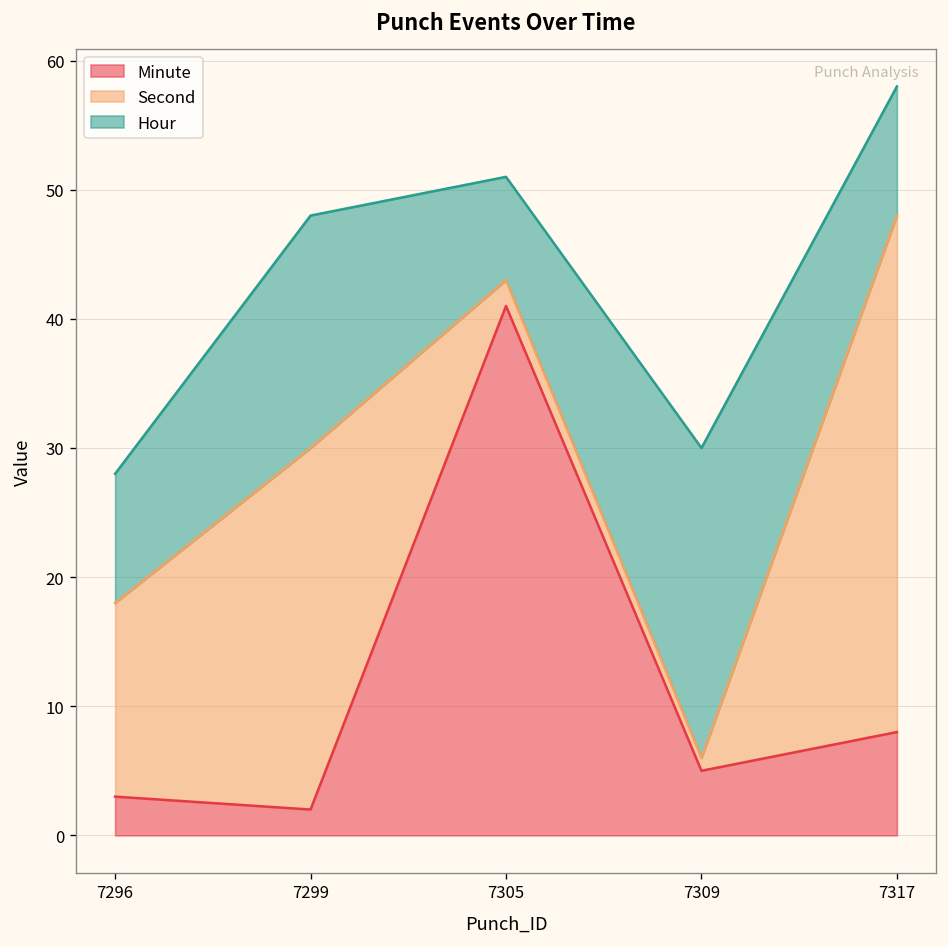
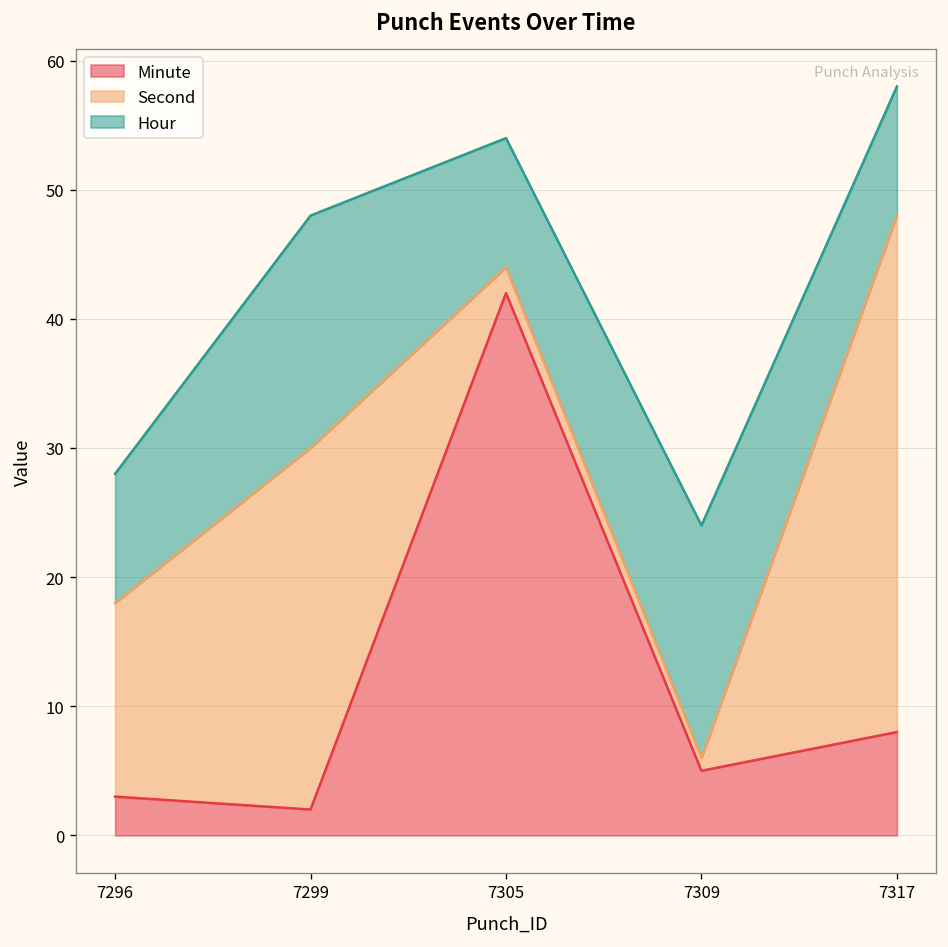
  {
    "Minute": {
      "7296": 3,
      "7299": 2,
-     "7305": 41,
+     "7305": 42,
      "7309": 5,
      "7317": 8
    },
    "Second": {
      "7296": 15,
      "7299": 28,
      "7305": 2,
      "7309": 1,
      "7317": 40
    },
    "Hour": {
      "7296": 10,
      "7299": 18,
-     "7305": 8,
-     "7309": 24,
+     "7305": 10,
+     "7309": 18,
      "7317": 10
    }
  }
